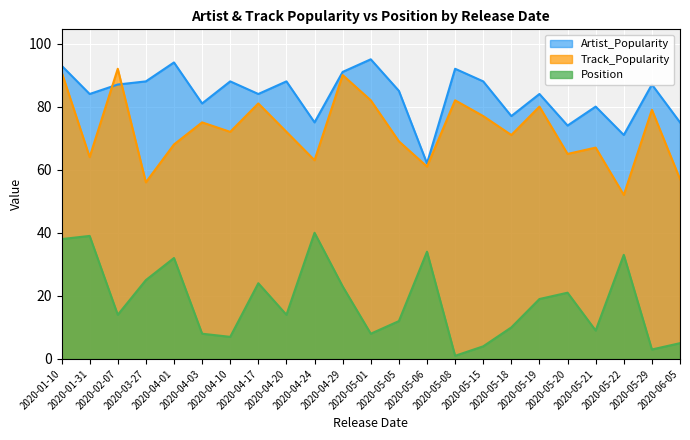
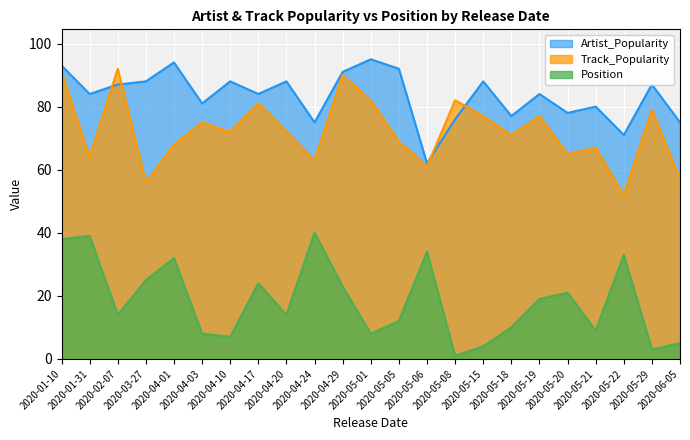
  {
    "Artist_Popularity": {
      "2020-01-10": 93,
      "2020-01-31": 84,
      "2020-02-07": 87,
      "2020-03-27": 88,
      "2020-04-01": 94,
      "2020-04-03": 81,
      "2020-04-10": 88,
      "2020-04-17": 84,
      "2020-04-20": 88,
      "2020-04-24": 75,
      "2020-04-29": 91,
      "2020-05-01": 95,
-     "2020-05-05": 85,
+     "2020-05-05": 92,
      "2020-05-06": 62,
-     "2020-05-08": 92,
+     "2020-05-08": 76,
      "2020-05-15": 88,
      "2020-05-18": 77,
      "2020-05-19": 84,
-     "2020-05-20": 74,
+     "2020-05-20": 78,
      "2020-05-21": 80,
      "2020-05-22": 71,
      "2020-06-05": 75
    },
    "Track_Popularity": {
      "2020-01-10": 91,
      "2020-01-31": 64,
      "2020-02-07": 92,
      "2020-03-27": 56,
      "2020-04-01": 68,
      "2020-04-03": 75,
      "2020-04-10": 72,
      "2020-04-17": 81,
      "2020-04-20": 72,
      "2020-04-24": 63,
      "2020-04-29": 90,
      "2020-05-01": 82,
      "2020-05-05": 69,
      "2020-05-06": 61,
      "2020-05-08": 82,
      "2020-05-15": 77,
      "2020-05-18": 71,
-     "2020-05-19": 80,
+     "2020-05-19": 77,
      "2020-05-20": 65,
      "2020-05-21": 67,
      "2020-05-22": 52,
      "2020-05-29": 79,
      "2020-06-05": 57
    },
    "Position": {
      "2020-01-10": 38,
      "2020-01-31": 39,
      "2020-02-07": 14,
      "2020-03-27": 25,
      "2020-04-01": 32,
      "2020-04-03": 8,
      "2020-04-10": 7,
      "2020-04-17": 24,
      "2020-04-20": 14,
      "2020-04-24": 40,
      "2020-04-29": 23,
      "2020-05-01": 8,
      "2020-05-05": 12,
      "2020-05-06": 34,
      "2020-05-08": 1,
      "2020-05-15": 4,
      "2020-05-18": 10,
      "2020-05-19": 19,
      "2020-05-20": 21,
      "2020-05-21": 9,
      "2020-05-22": 33,
      "2020-05-29": 3,
      "2020-06-05": 5
    }
  }
